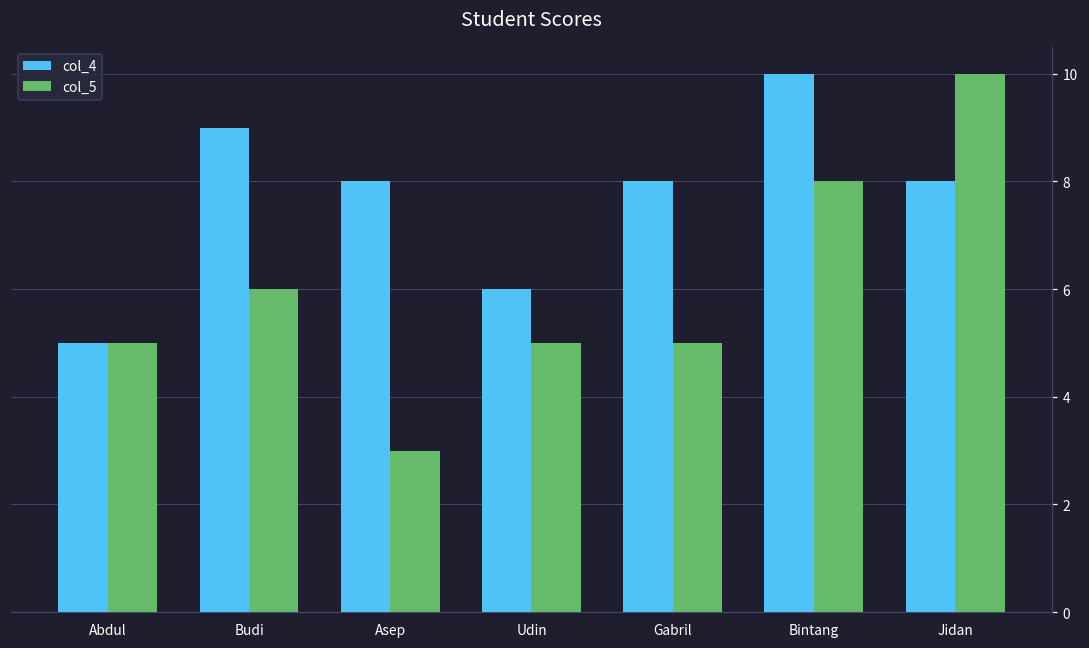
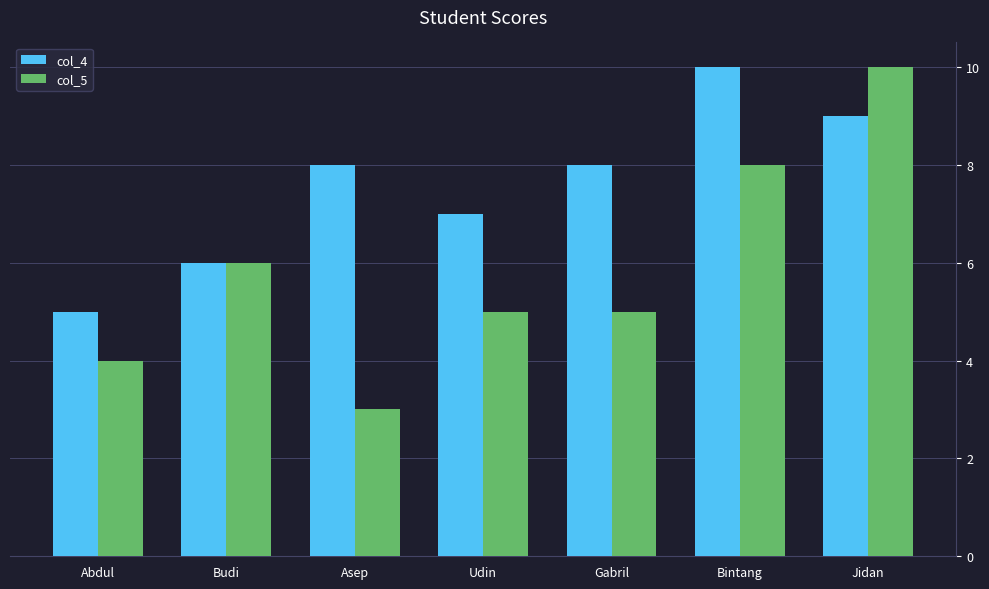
  {
    "col_4": {
      "Abdul": 5,
-     "Budi": 9,
+     "Budi": 6,
      "Asep": 8,
-     "Udin": 6,
+     "Udin": 7,
      "Gabril": 8,
      "Bintang": 10,
-     "Jidan": 8
+     "Jidan": 9
    },
    "col_5": {
-     "Abdul": 5,
+     "Abdul": 4,
      "Budi": 6,
      "Asep": 3,
      "Udin": 5,
      "Gabril": 5,
      "Bintang": 8,
      "Jidan": 10
    }
  }
